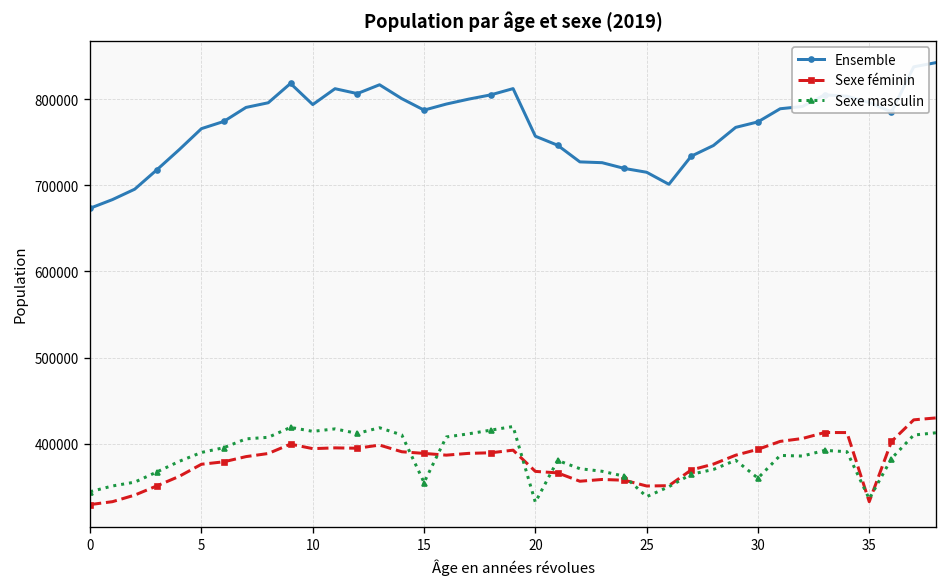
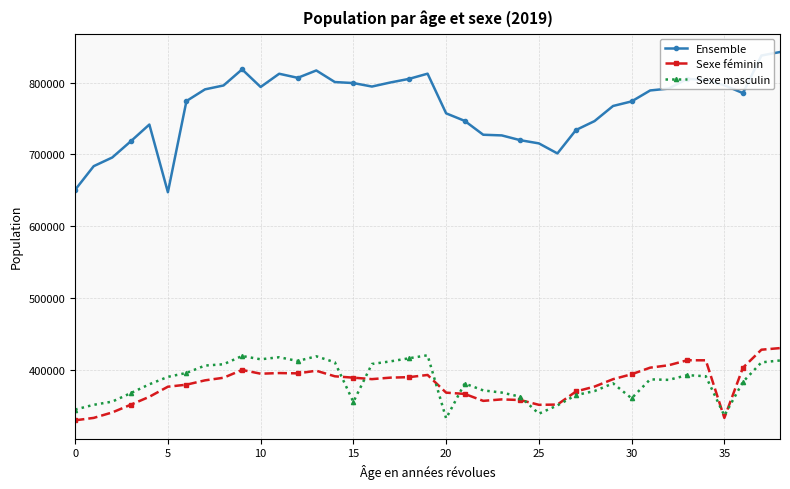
  {
    "Ensemble": {
-     "0": 670000,
-     "5": 770000,
+     "0": 650000,
+     "5": 650000,
      "10": 790000,
-     "15": 790000,
+     "15": 800000,
      "20": 760000,
      "25": 720000,
      "30": 770000
    },
    "Sexe féminin": {
      "0": 330000,
      "5": 380000,
      "10": 390000,
      "15": 390000,
      "20": 370000,
      "25": 350000,
      "30": 390000
    },
    "Sexe masculin": {
      "0": 340000,
      "5": 390000,
      "10": 410000,
      "15": 350000,
      "20": 330000,
      "25": 340000,
      "30": 360000
    }
  }
